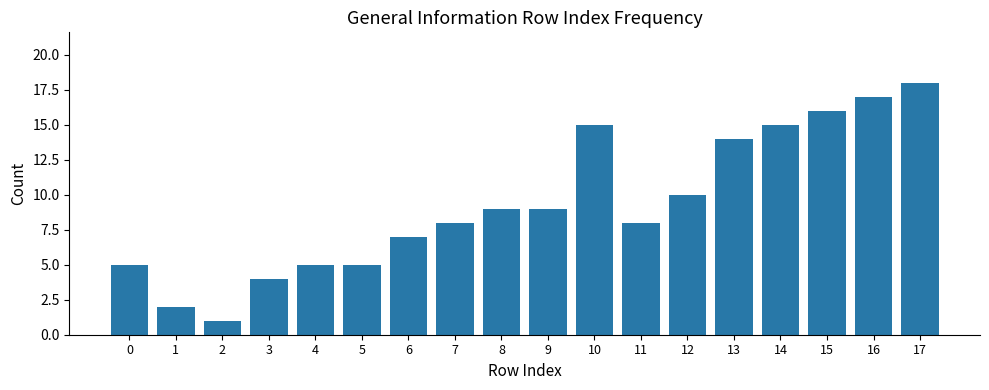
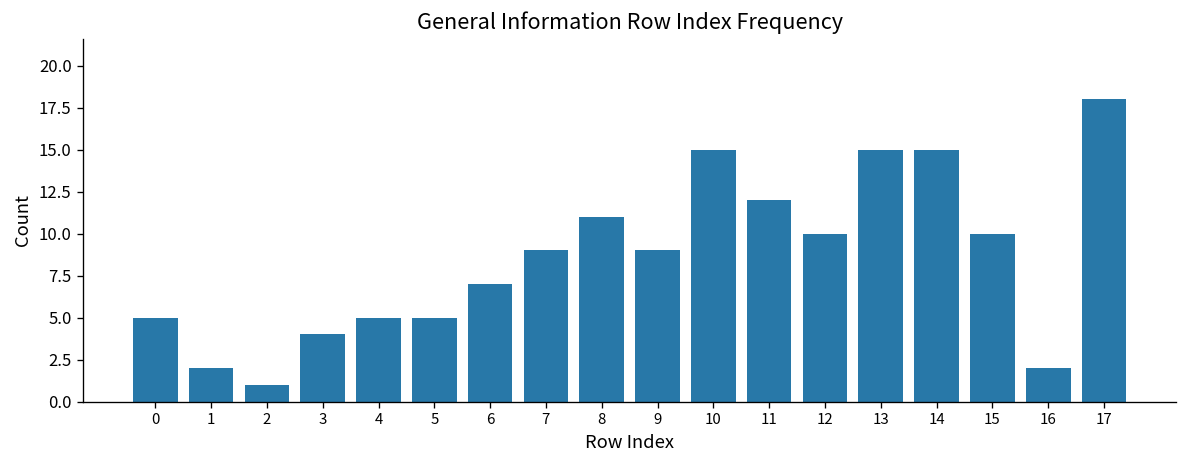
  {
    "0": 5,
    "1": 2,
    "2": 1,
    "3": 4,
    "4": 5,
    "5": 5,
    "6": 7,
-   "7": 8,
-   "8": 9,
+   "7": 9,
+   "8": 11,
    "9": 9,
    "10": 15,
-   "11": 8,
+   "11": 12,
    "12": 10,
-   "13": 14,
+   "13": 15,
    "14": 15,
-   "15": 16,
-   "16": 17,
+   "15": 10,
+   "16": 2,
    "17": 18
  }
